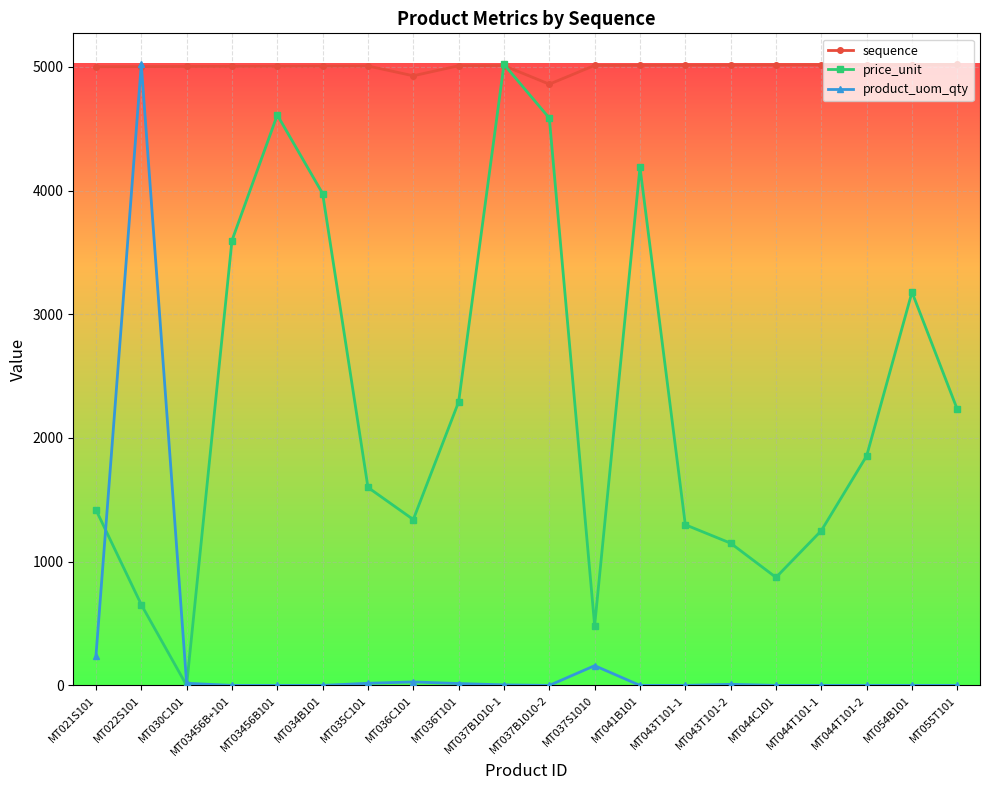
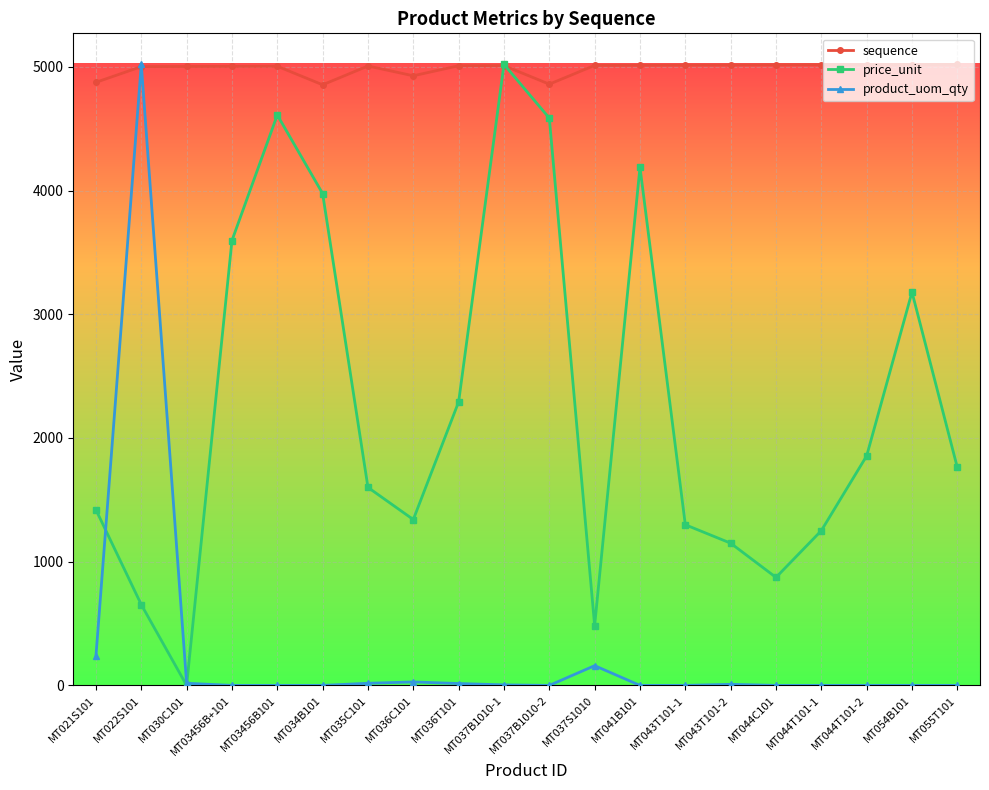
  {
    "sequence": {
-     "MT021S101": 5000,
+     "MT021S101": 4880,
      "MT030C101": 5000,
      "MT03456B+101": 5000,
      "MT03456B101": 5010,
-     "MT034B101": 5010,
+     "MT034B101": 4860,
      "MT035C101": 5010,
      "MT036C101": 4930,
      "MT036T101": 5010,
      "MT037B1010-2": 4860,
      "MT037S1010": 5010,
      "MT041B101": 5010,
      "MT043T101-1": 5010,
      "MT043T101-2": 5020,
      "MT044C101": 5020,
      "MT044T101-1": 5020
    },
    "price_unit": {
      "MT021S101": 1420,
      "MT022S101": 650,
      "MT03456B+101": 3600,
      "MT03456B101": 4610,
      "MT034B101": 3980,
      "MT035C101": 1600,
      "MT036C101": 1340,
      "MT036T101": 2290,
      "MT037B1010-2": 4590,
      "MT037S1010": 480,
      "MT041B101": 4190,
      "MT043T101-1": 1300,
      "MT043T101-2": 1150,
      "MT044C101": 870,
      "MT044T101-1": 1250,
      "MT044T101-2": 1860,
      "MT054B101": 3180,
-     "MT055T101": 2230
+     "MT055T101": 1760
    },
    "product_uom_qty": {
      "MT021S101": 240,
      "MT03456B+101": 0,
      "MT03456B101": 0,
      "MT034B101": 0,
      "MT035C101": 20,
      "MT036C101": 30,
      "MT036T101": 20,
      "MT037B1010-1": 0,
      "MT037B1010-2": 0,
      "MT037S1010": 160,
      "MT041B101": 0,
      "MT043T101-1": 0,
      "MT043T101-2": 10,
      "MT044C101": 0,
      "MT044T101-1": 0,
      "MT044T101-2": 0,
      "MT054B101": 0,
      "MT055T101": 0
    }
  }
